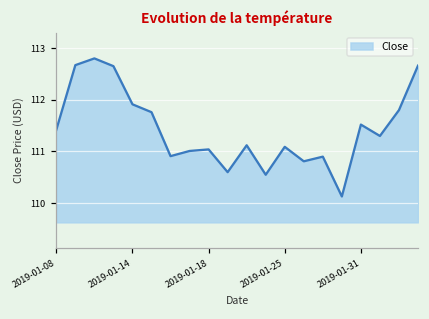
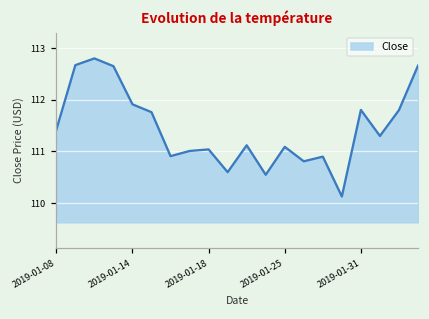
  {
    "2019-01-08": 111.4,
    "2019-01-14": 111.9,
    "2019-01-18": 111.0,
    "2019-01-25": 111.1,
-   "2019-01-31": 111.5
+   "2019-01-31": 111.8
  }
